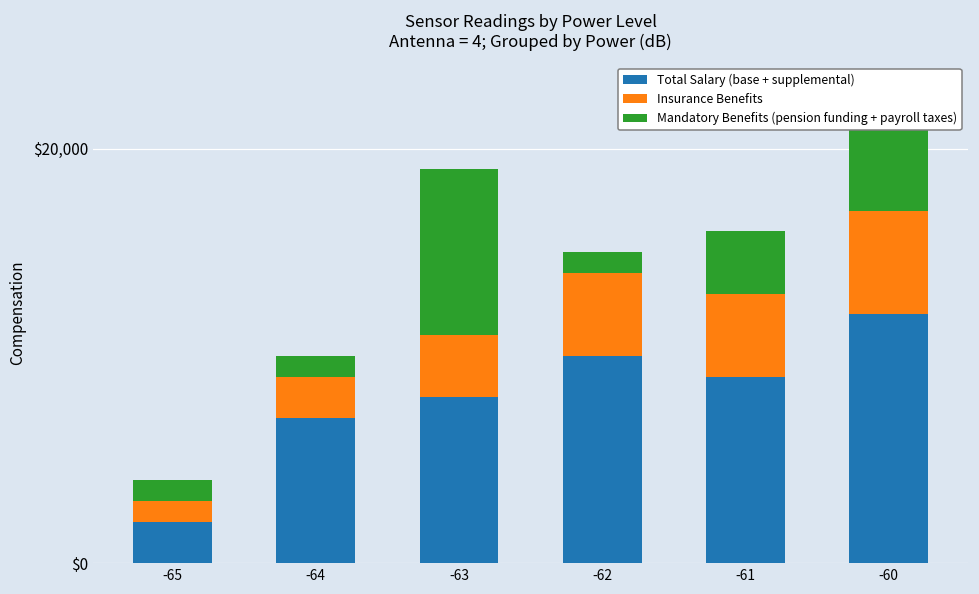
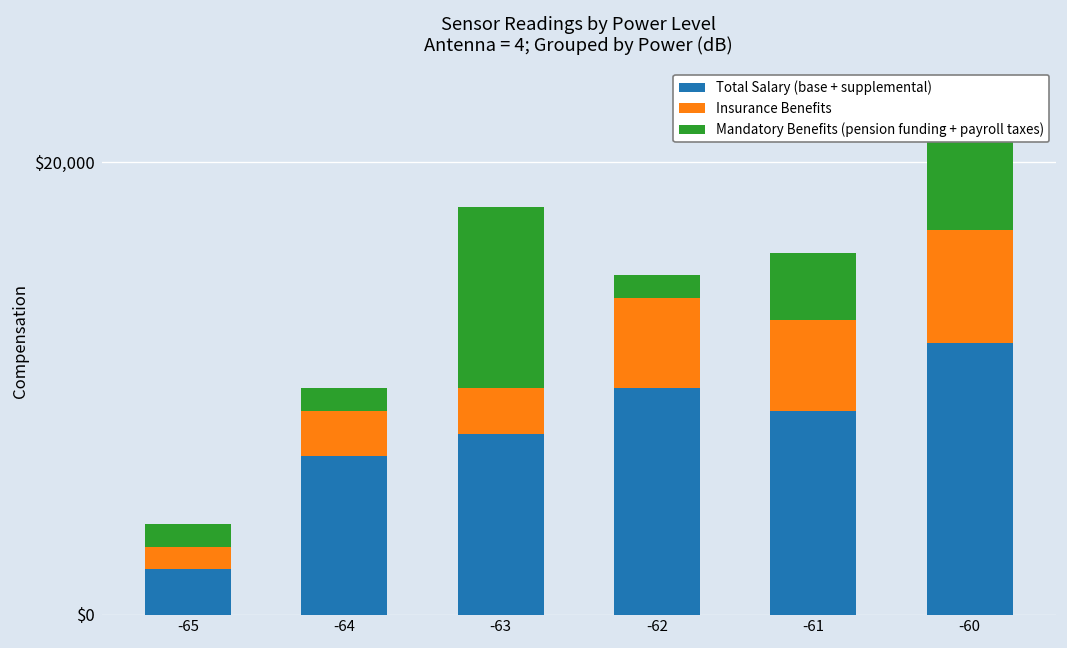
  {
    "Total Salary (base + supplemental)": {
      "-65": "$2,000",
      "-64": "$7,000",
      "-63": "$8,000",
      "-62": "$10,000",
      "-61": "$9,000",
      "-60": "$12,000"
    },
    "Insurance Benefits": {
      "-65": "$1,000",
      "-64": "$2,000",
-     "-63": "$3,000",
+     "-63": "$2,000",
      "-62": "$4,000",
      "-61": "$4,000",
      "-60": "$5,000"
    },
    "Mandatory Benefits (pension funding + payroll taxes)": {
      "-65": "$1,000",
      "-64": "$1,000",
      "-63": "$8,000",
      "-62": "$1,000",
      "-61": "$3,000",
      "-60": "$4,000"
    }
  }
